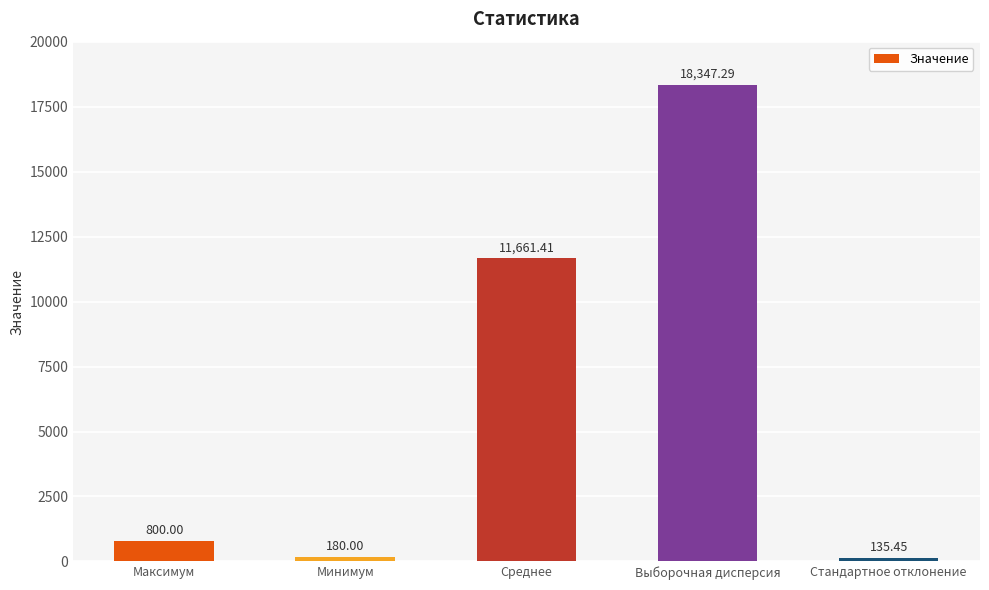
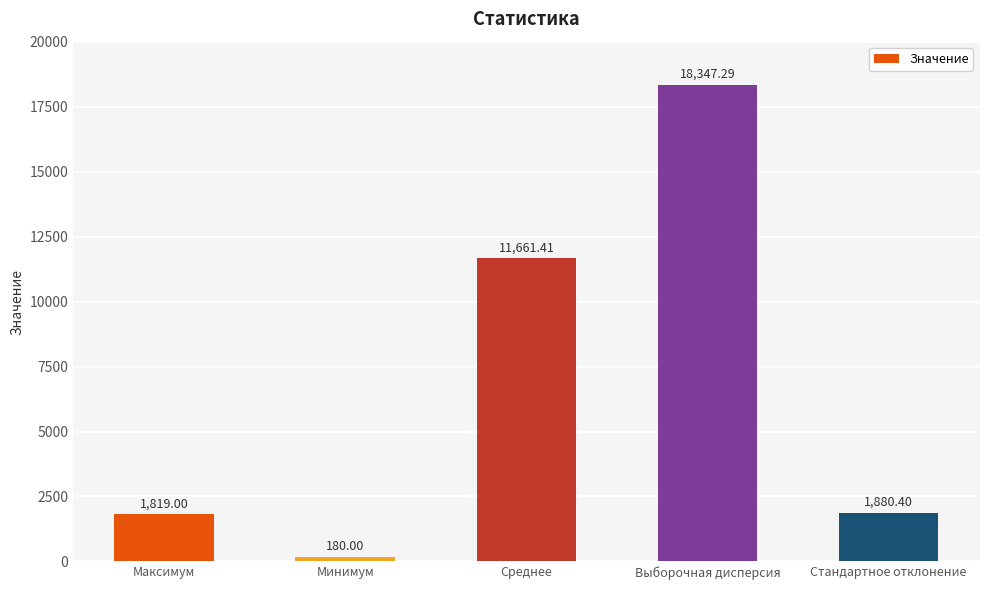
  {
-   "Максимум": "800.00",
+   "Максимум": "1,819.00",
    "Минимум": "180.00",
    "Среднее": "11,661.41",
    "Выборочная дисперсия": "18,347.29",
-   "Стандартное отклонение": "135.45"
+   "Стандартное отклонение": "1,880.40"
  }
